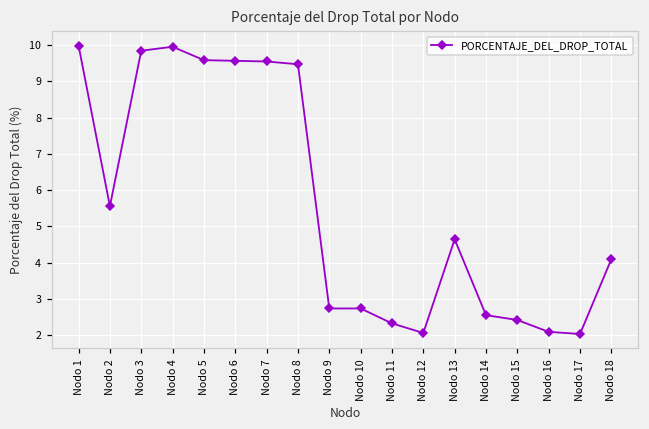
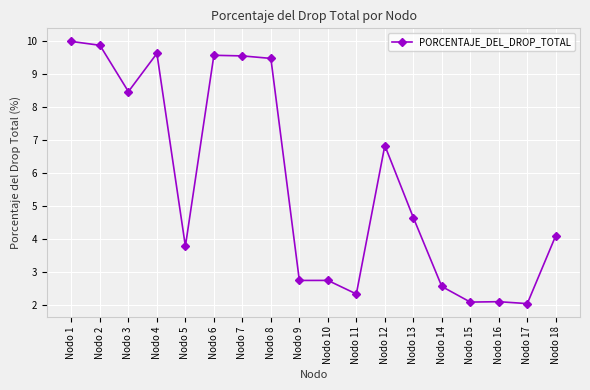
  {
    "Nodo 1": 10.0,
-   "Nodo 2": 5.6,
-   "Nodo 3": 9.8,
-   "Nodo 4": 10.0,
-   "Nodo 5": 9.6,
+   "Nodo 2": 9.9,
+   "Nodo 3": 8.5,
+   "Nodo 4": 9.6,
+   "Nodo 5": 3.8,
    "Nodo 6": 9.6,
    "Nodo 7": 9.5,
    "Nodo 8": 9.5,
    "Nodo 9": 2.7,
    "Nodo 10": 2.7,
    "Nodo 11": 2.3,
-   "Nodo 12": 2.1,
+   "Nodo 12": 6.8,
    "Nodo 13": 4.6,
    "Nodo 14": 2.6,
-   "Nodo 15": 2.4,
+   "Nodo 15": 2.1,
    "Nodo 16": 2.1,
    "Nodo 17": 2.0,
    "Nodo 18": 4.1
  }
